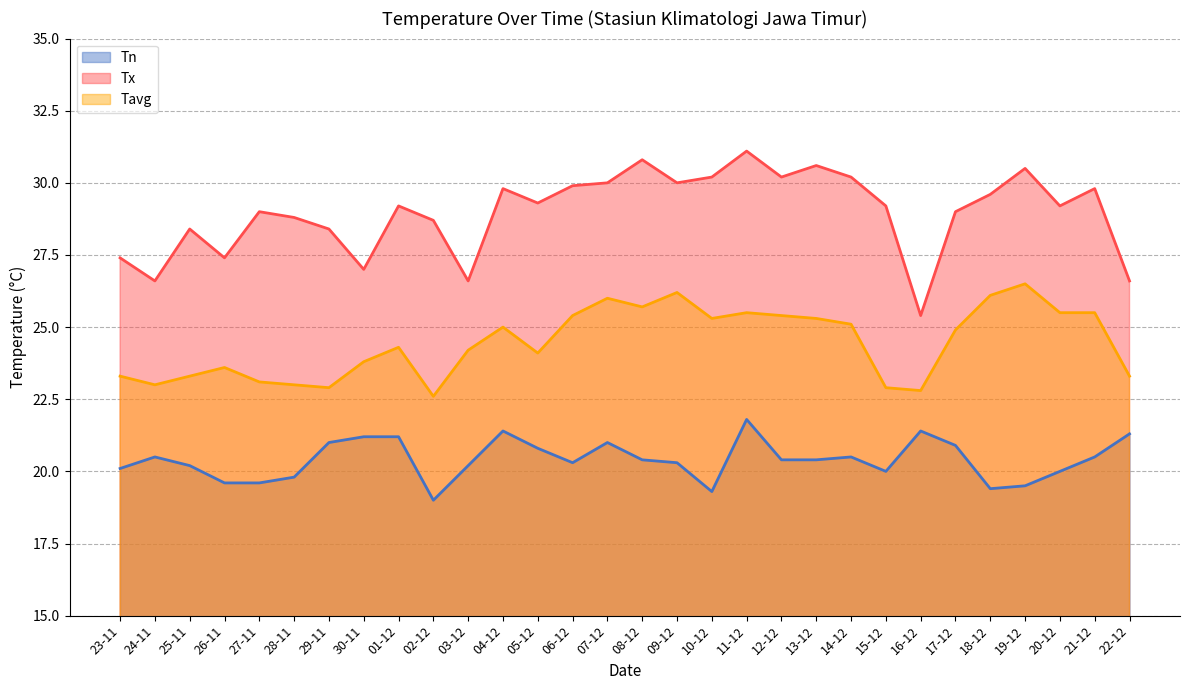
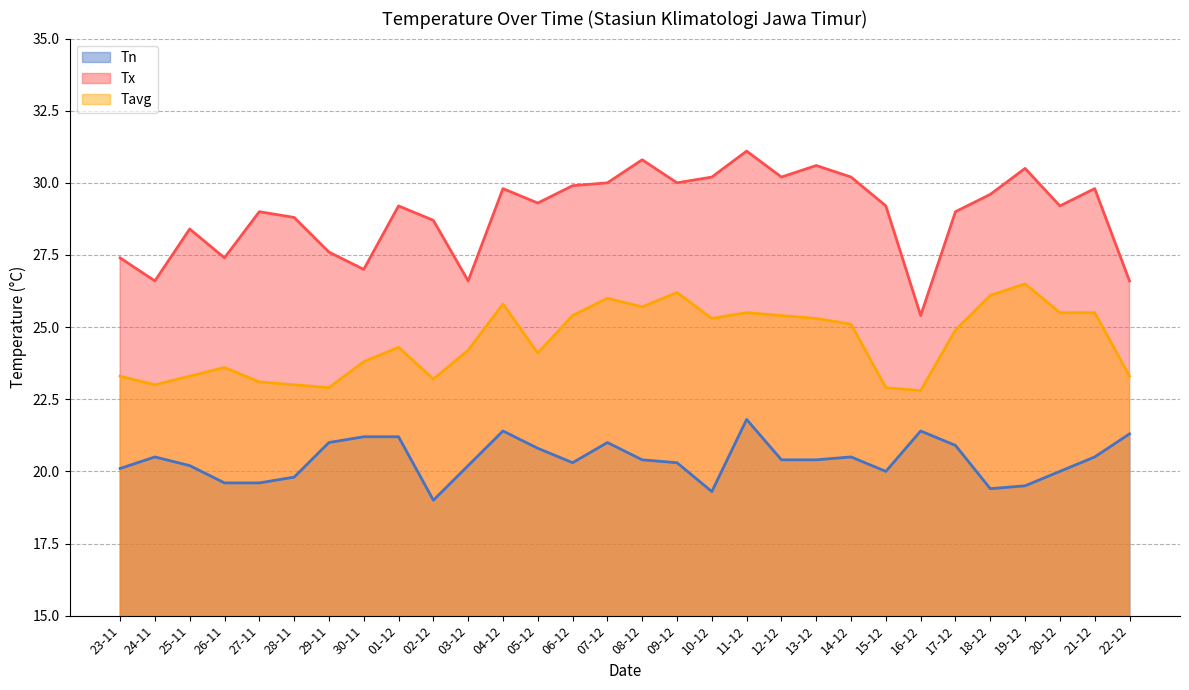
  {
    "Tn": {
      "23-11": 20.1,
      "24-11": 20.5,
      "25-11": 20.2,
      "26-11": 19.6,
      "27-11": 19.6,
      "28-11": 19.8,
      "29-11": 21.0,
      "30-11": 21.2,
      "01-12": 21.2,
      "02-12": 19.0,
      "03-12": 20.2,
      "04-12": 21.4,
      "05-12": 20.8,
      "06-12": 20.3,
      "07-12": 21.0,
      "08-12": 20.4,
      "09-12": 20.3,
      "10-12": 19.3,
      "11-12": 21.8,
      "12-12": 20.4,
      "13-12": 20.4,
      "14-12": 20.5,
      "15-12": 20.0,
      "16-12": 21.4,
      "17-12": 20.9,
      "18-12": 19.4,
      "19-12": 19.5,
      "20-12": 20.0,
      "21-12": 20.5,
      "22-12": 21.3
    },
    "Tx": {
      "23-11": 27.4,
      "24-11": 26.6,
      "25-11": 28.4,
      "26-11": 27.4,
      "27-11": 29.0,
      "28-11": 28.8,
-     "29-11": 28.4,
+     "29-11": 27.6,
      "30-11": 27.0,
      "01-12": 29.2,
      "02-12": 28.7,
      "03-12": 26.6,
      "04-12": 29.8,
      "05-12": 29.3,
      "06-12": 29.9,
      "07-12": 30.0,
      "08-12": 30.8,
      "09-12": 30.0,
      "10-12": 30.2,
      "11-12": 31.1,
      "12-12": 30.2,
      "13-12": 30.6,
      "14-12": 30.2,
      "15-12": 29.2,
      "16-12": 25.4,
      "17-12": 29.0,
      "18-12": 29.6,
      "19-12": 30.5,
      "20-12": 29.2,
      "21-12": 29.8,
      "22-12": 26.6
    },
    "Tavg": {
      "23-11": 23.3,
      "24-11": 23.0,
      "25-11": 23.3,
      "26-11": 23.6,
      "27-11": 23.1,
      "28-11": 23.0,
      "29-11": 22.9,
      "30-11": 23.8,
      "01-12": 24.3,
-     "02-12": 22.6,
+     "02-12": 23.2,
      "03-12": 24.2,
-     "04-12": 25.0,
+     "04-12": 25.8,
      "05-12": 24.1,
      "06-12": 25.4,
      "07-12": 26.0,
      "08-12": 25.7,
      "09-12": 26.2,
      "10-12": 25.3,
      "11-12": 25.5,
      "12-12": 25.4,
      "13-12": 25.3,
      "14-12": 25.1,
      "15-12": 22.9,
      "16-12": 22.8,
      "17-12": 24.9,
      "18-12": 26.1,
      "19-12": 26.5,
      "20-12": 25.5,
      "21-12": 25.5,
      "22-12": 23.3
    }
  }
